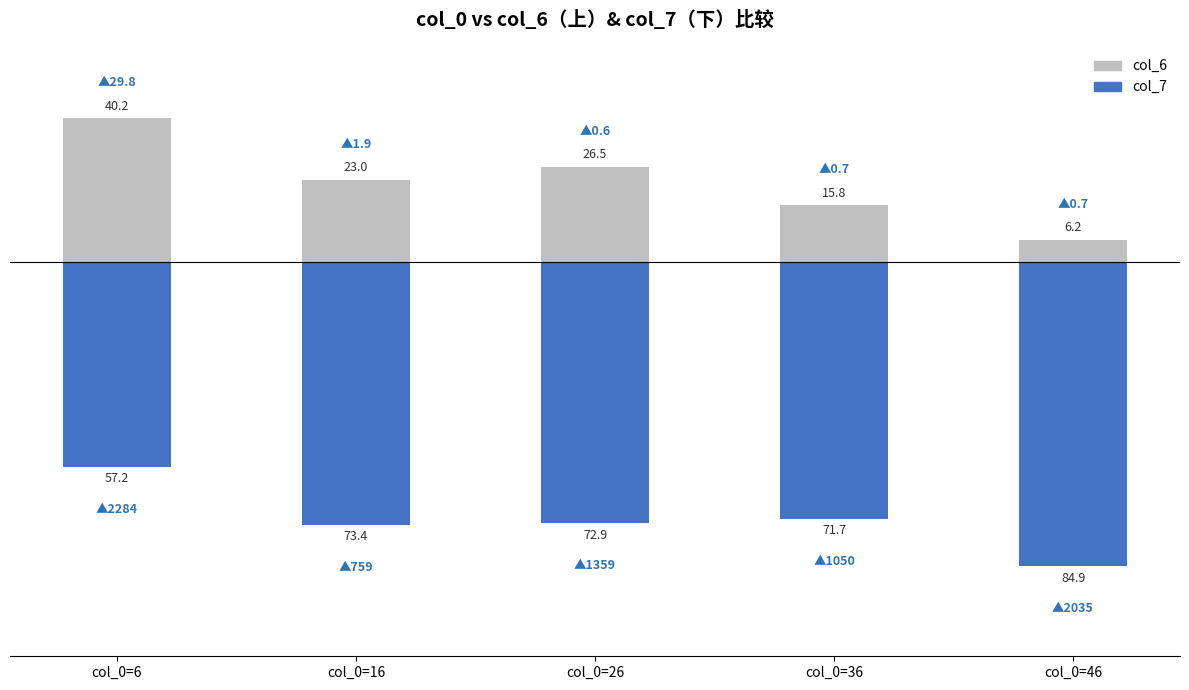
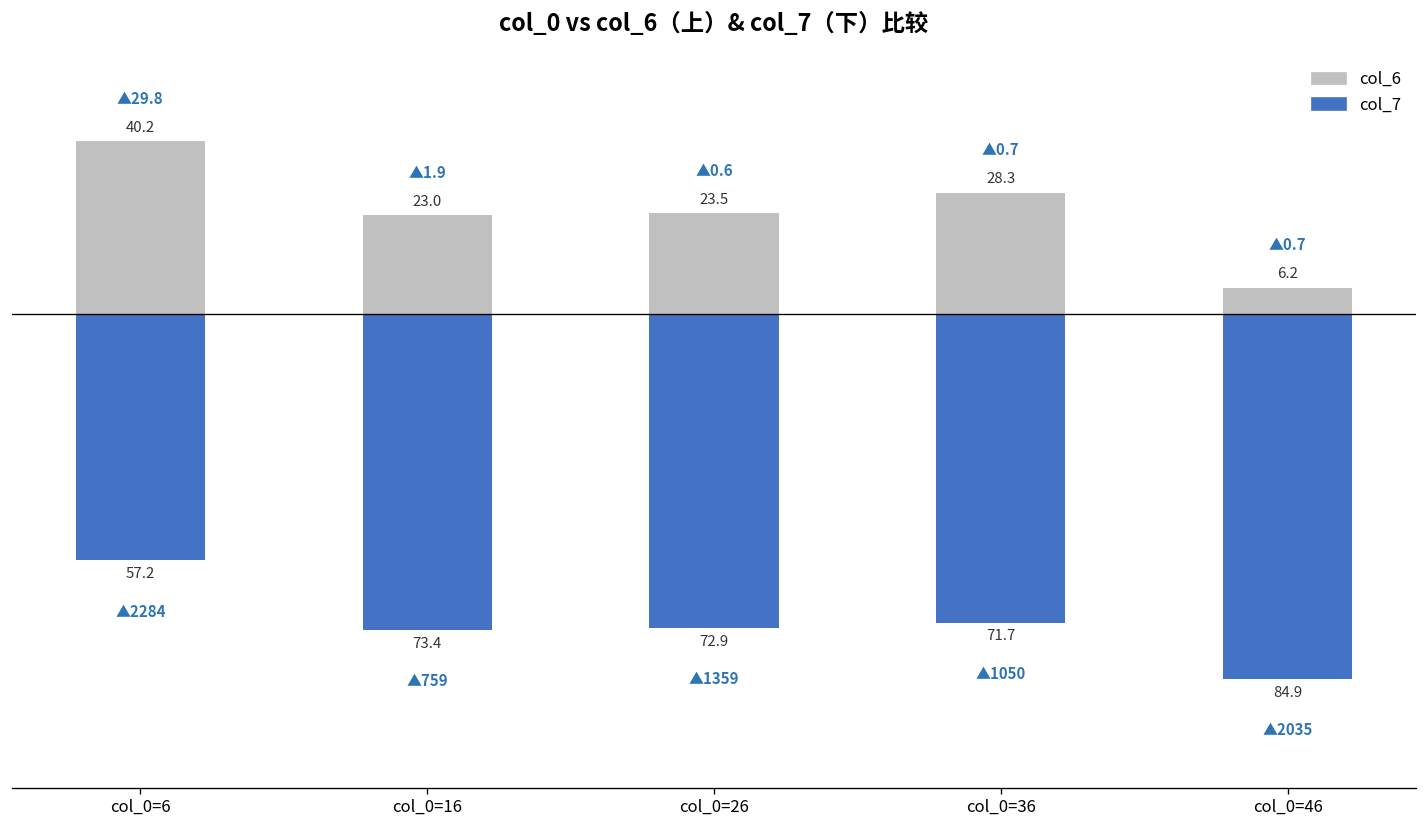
  {
    "col_6": {
      "col_0=6": 40.2,
      "col_0=16": 23.0,
-     "col_0=26": 26.5,
-     "col_0=36": 15.8,
+     "col_0=26": 23.5,
+     "col_0=36": 28.3,
      "col_0=46": 6.2
    }
  }
